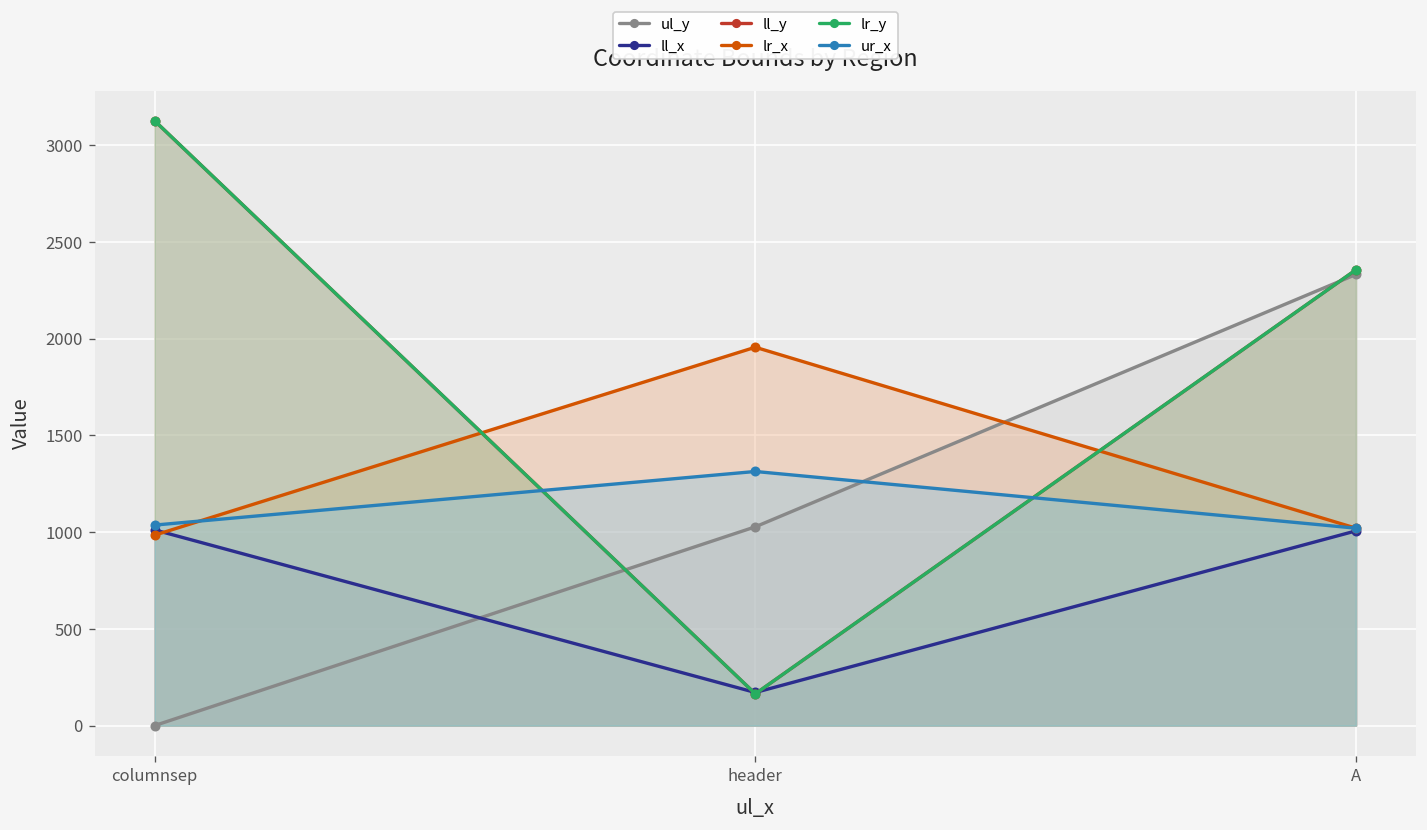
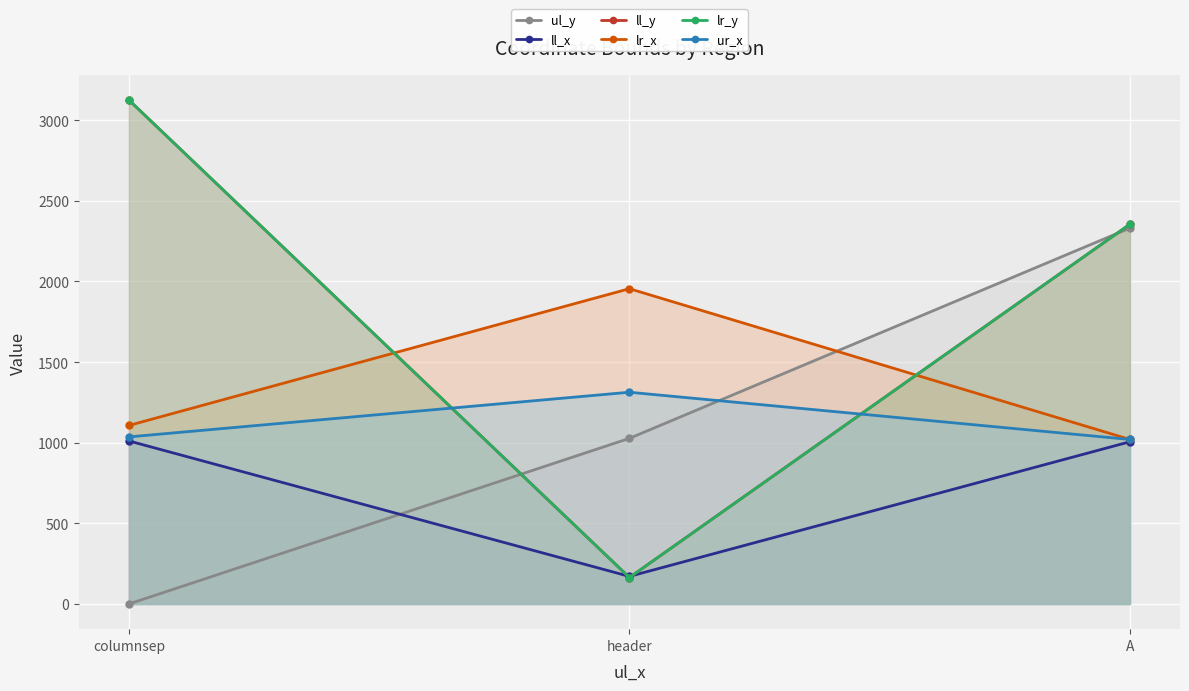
  {
    "ul_y": {
      "columnsep": 0,
      "header": 1030,
      "A": 2330
    },
    "ll_x": {
      "columnsep": 1010
    },
    "lr_y": {
      "columnsep": 3130,
      "A": 2360
    },
    "lr_x": {
-     "columnsep": 980,
+     "columnsep": 1110,
      "header": 1960
    },
    "ur_x": {
      "columnsep": 1040,
      "header": 1310
    }
  }
